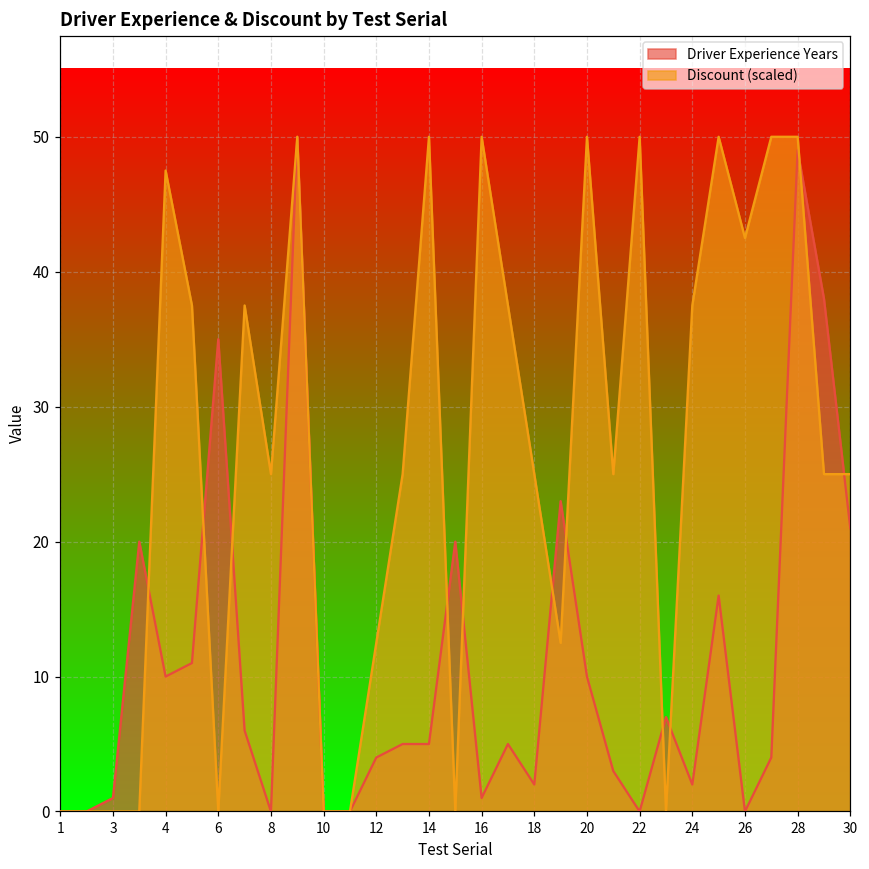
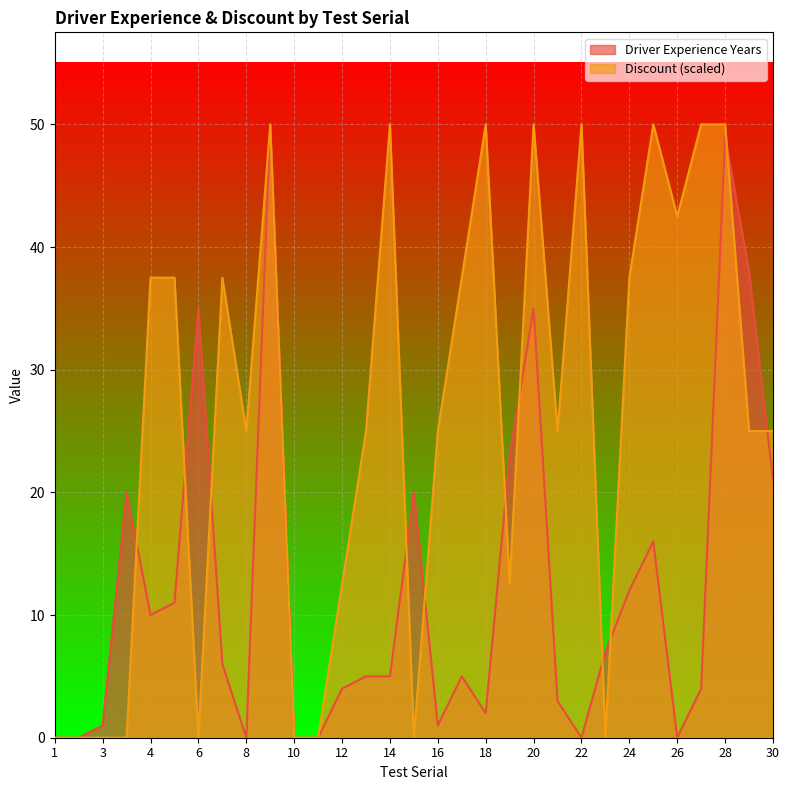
  {
    "Driver Experience Years": {
      "4": 10,
      "6": 35,
      "8": 0,
      "12": 4,
      "14": 5,
      "16": 1,
      "18": 2,
-     "20": 10,
+     "20": 35,
      "22": 0,
-     "24": 2,
+     "24": 12,
      "26": 0,
      "28": 49,
      "30": 21
    },
    "Discount (scaled)": {
-     "4": 47.5,
+     "4": 37.5,
      "6": 0.0,
      "8": 25.0,
      "12": 12.5,
      "14": 50.0,
-     "16": 50.0,
-     "18": 25.0,
+     "16": 25.0,
+     "18": 50.0,
      "20": 50.0,
      "22": 50.0,
      "24": 37.5,
      "26": 42.5,
      "28": 50.0,
      "30": 25.0
    }
  }
